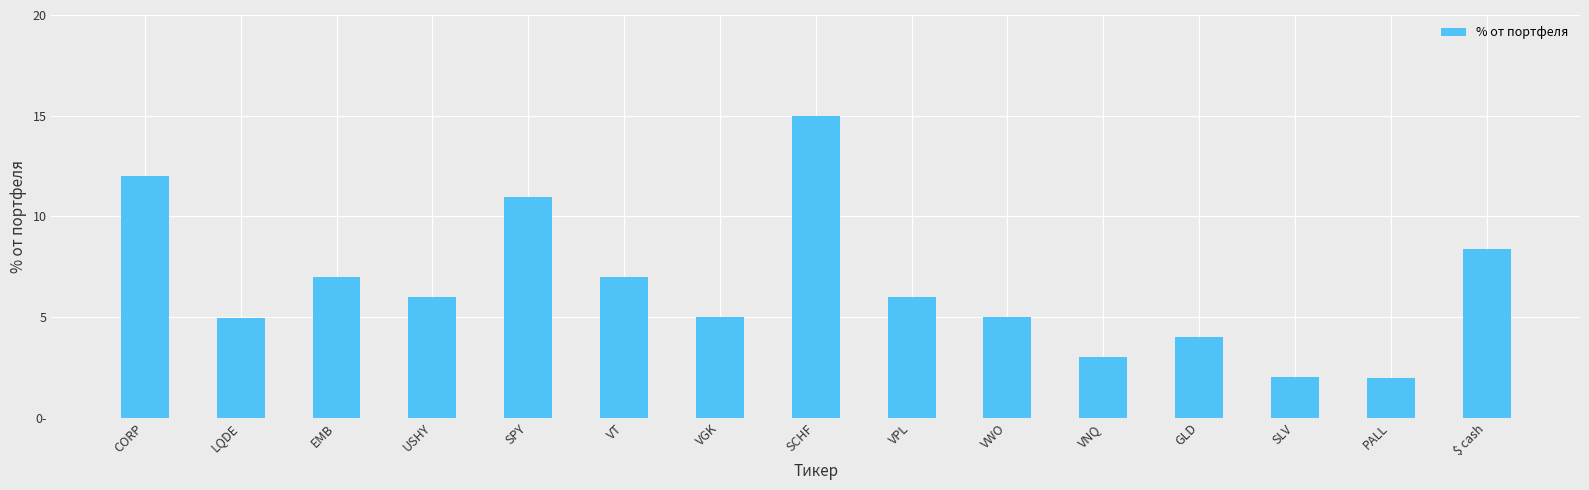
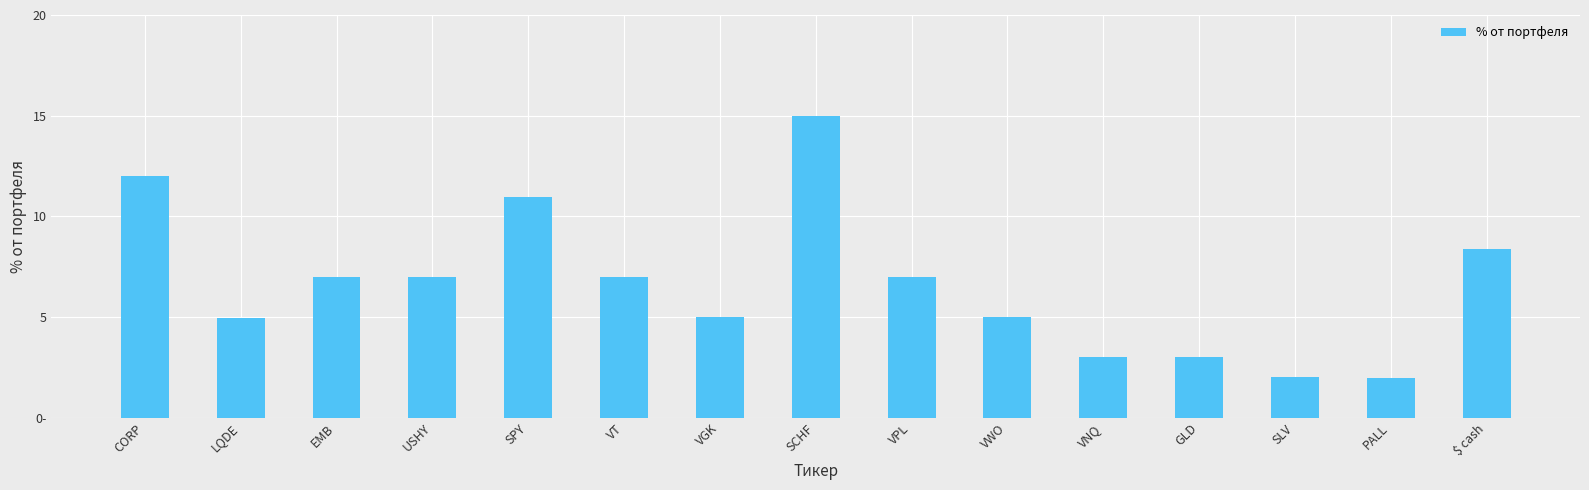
  {
    "CORP": 12,
    "LQDE": 5,
    "EMB": 7,
-   "USHY": 6,
+   "USHY": 7,
    "SPY": 11,
    "VT": 7,
    "VGK": 5,
    "SCHF": 15,
-   "VPL": 6,
+   "VPL": 7,
    "VWO": 5,
    "VNQ": 3,
-   "GLD": 4,
+   "GLD": 3,
    "SLV": 2,
    "PALL": 2,
    "$ cash": 8.4
  }
